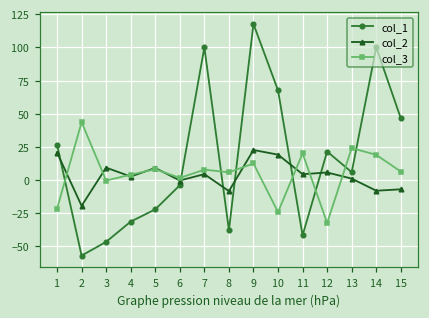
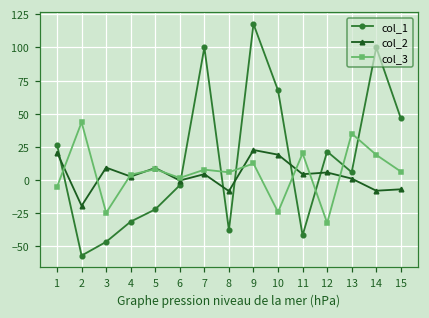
  {
    "col_3": {
-     "1": -22,
+     "1": -5,
      "2": 43,
-     "3": -1,
+     "3": -25,
      "7": 8,
      "8": 6,
      "9": 12,
      "10": -24,
      "11": 20,
      "12": -33,
-     "13": 24,
+     "13": 35,
      "14": 19,
      "15": 6
    }
  }
